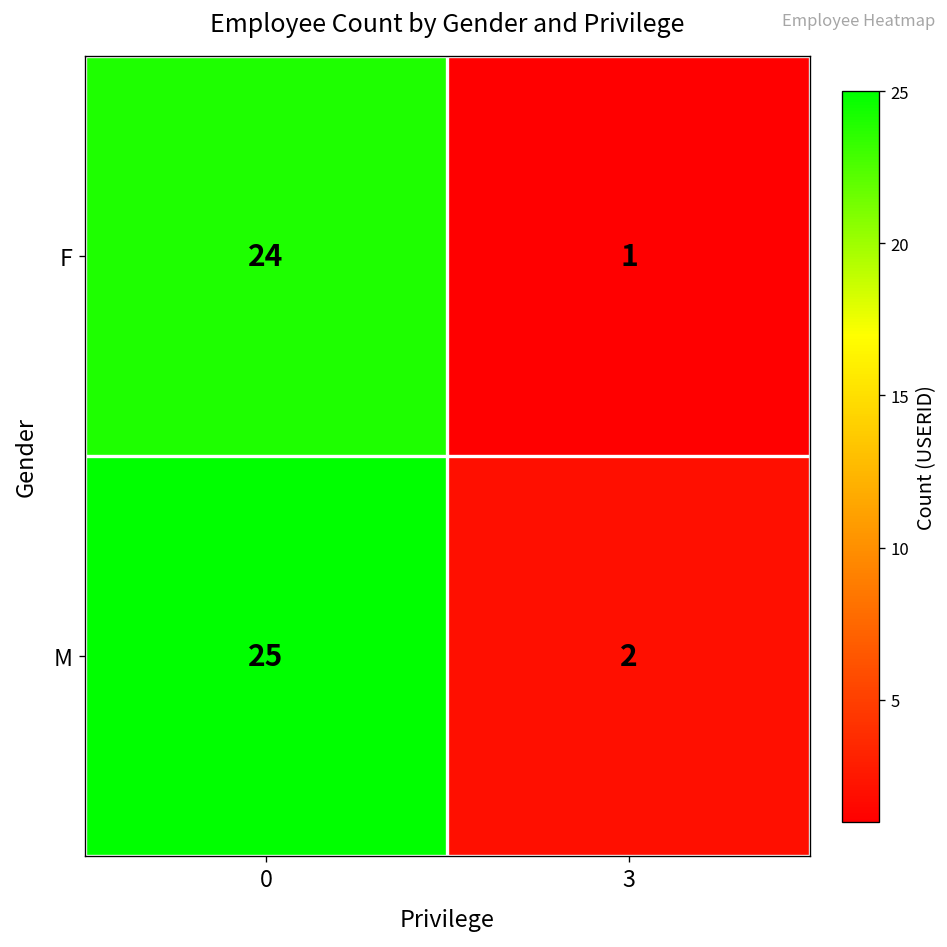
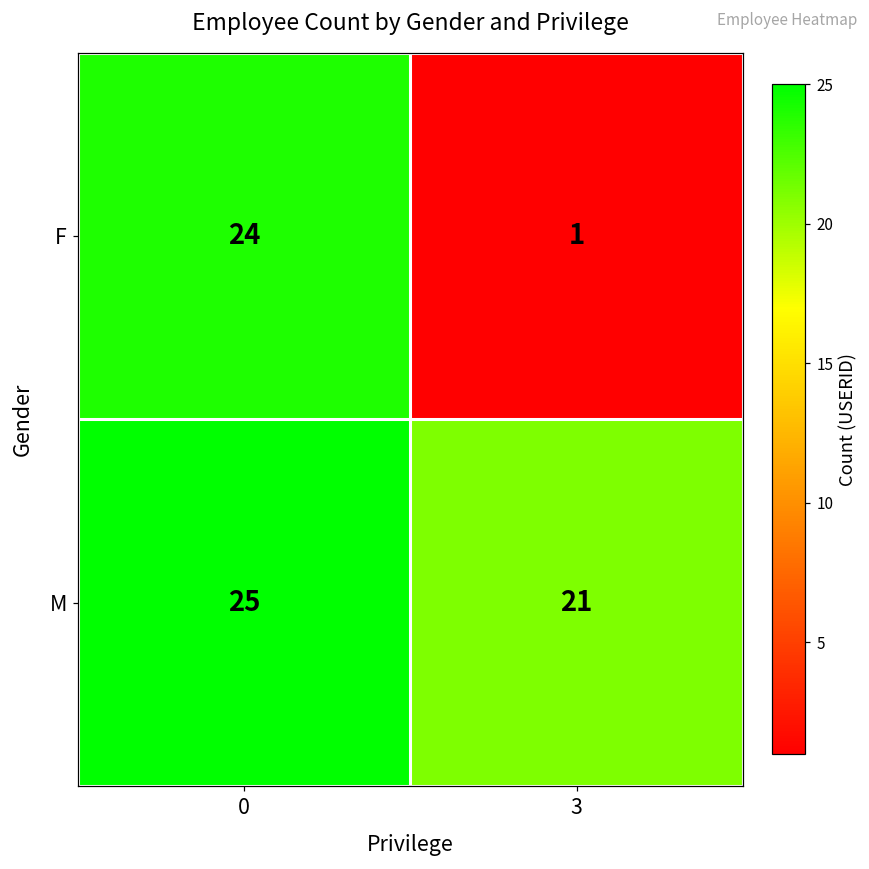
  {
    "F": {
      "0": 24,
      "3": 1
    },
    "M": {
      "0": 25,
-     "3": 2
+     "3": 21
    }
  }
